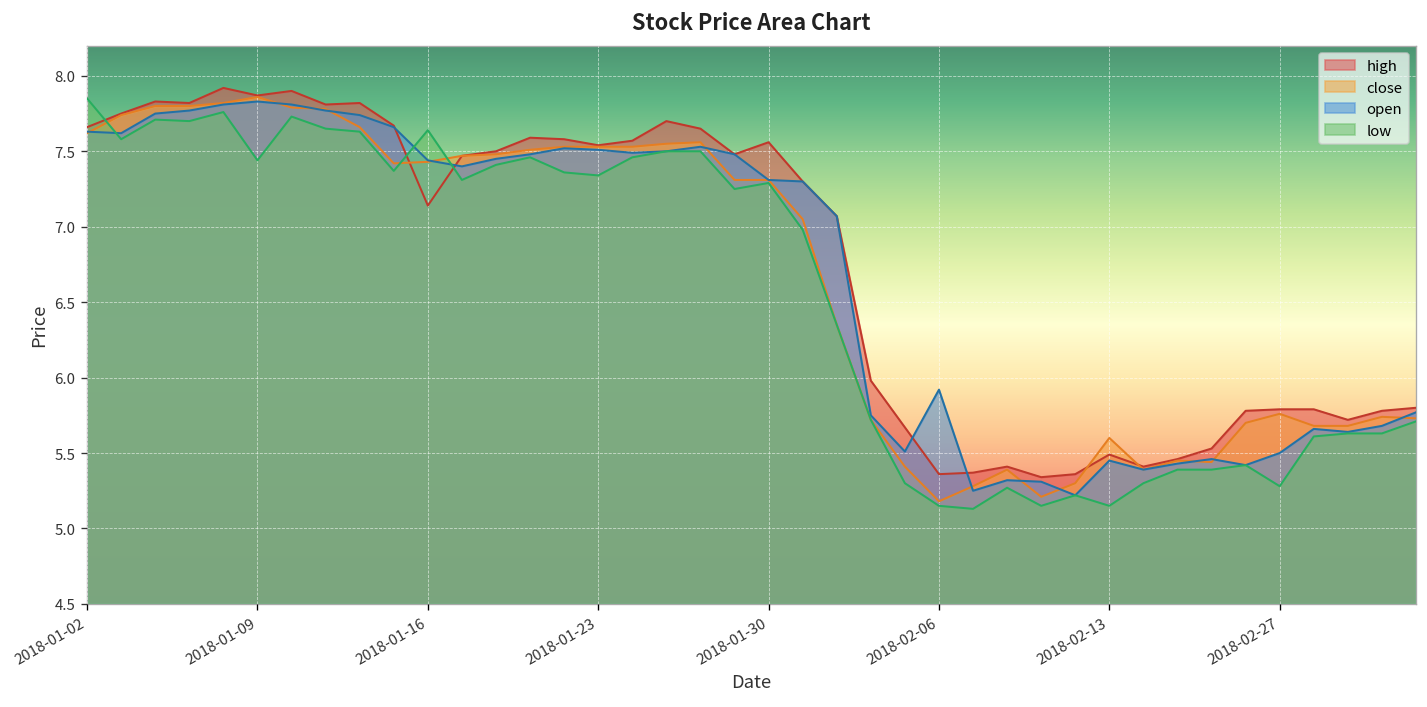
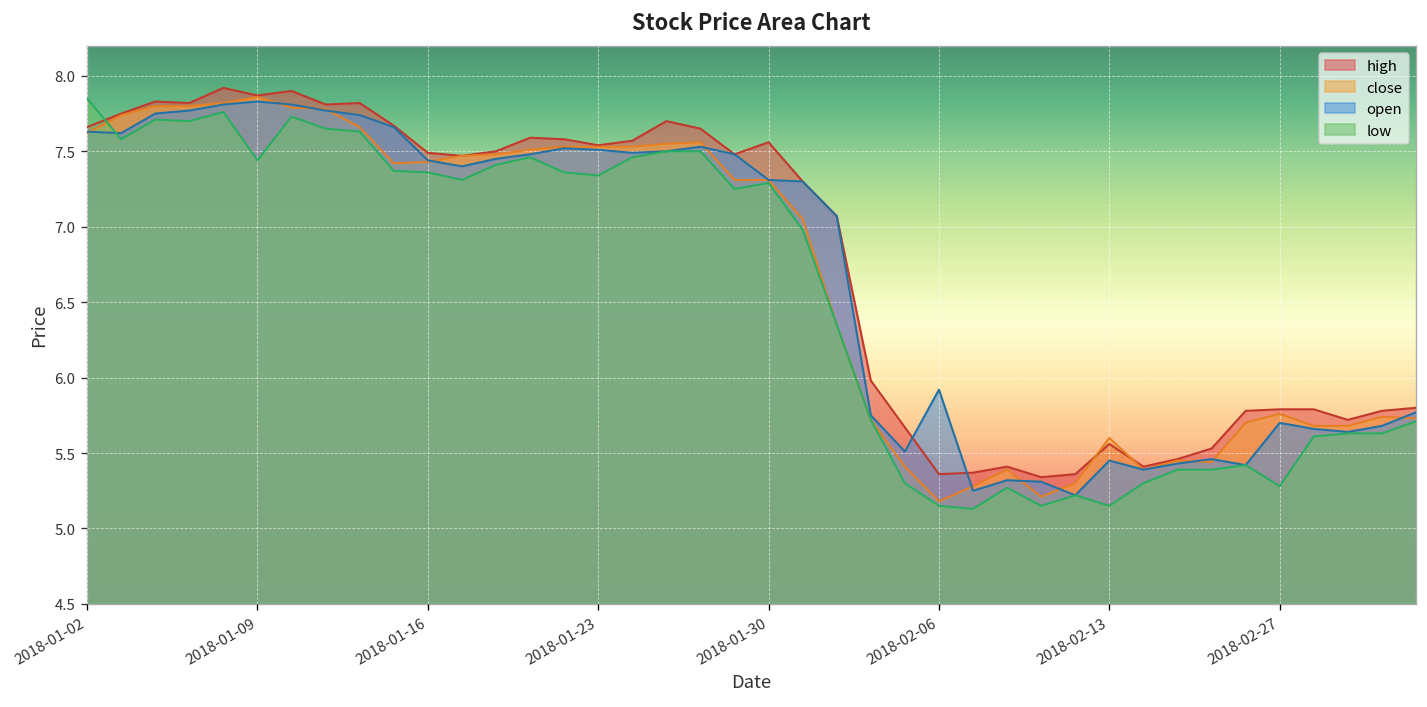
  {
    "high": {
      "2018-01-02": 7.66,
-     "2018-01-16": 7.14,
+     "2018-01-16": 7.49,
      "2018-01-30": 7.56,
      "2018-02-06": 5.36,
-     "2018-02-13": 5.49,
+     "2018-02-13": 5.56,
      "2018-02-27": 5.79
    },
    "close": {
      "2018-02-06": 5.18,
      "2018-02-13": 5.60,
      "2018-02-27": 5.76
    },
    "open": {
      "2018-01-09": 7.83,
      "2018-02-06": 5.92,
      "2018-02-13": 5.45,
-     "2018-02-27": 5.5
+     "2018-02-27": 5.7
    },
    "low": {
      "2018-01-02": 7.85,
      "2018-01-09": 7.44,
-     "2018-01-16": 7.64,
+     "2018-01-16": 7.36,
      "2018-01-23": 7.34,
      "2018-02-06": 5.15,
      "2018-02-13": 5.15,
      "2018-02-27": 5.28
    }
  }
